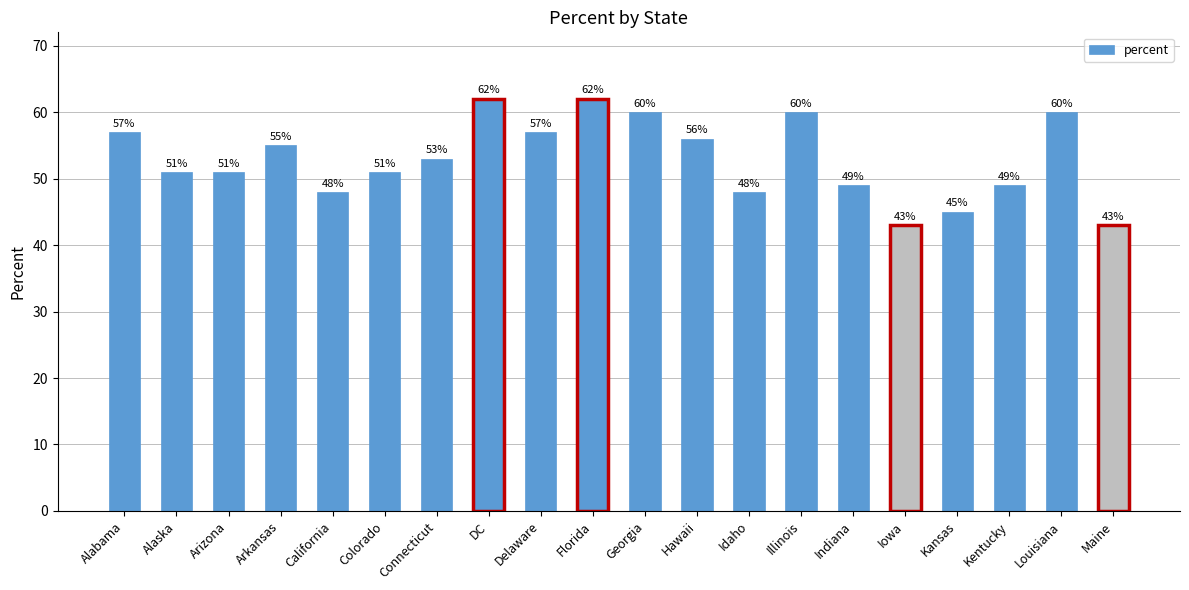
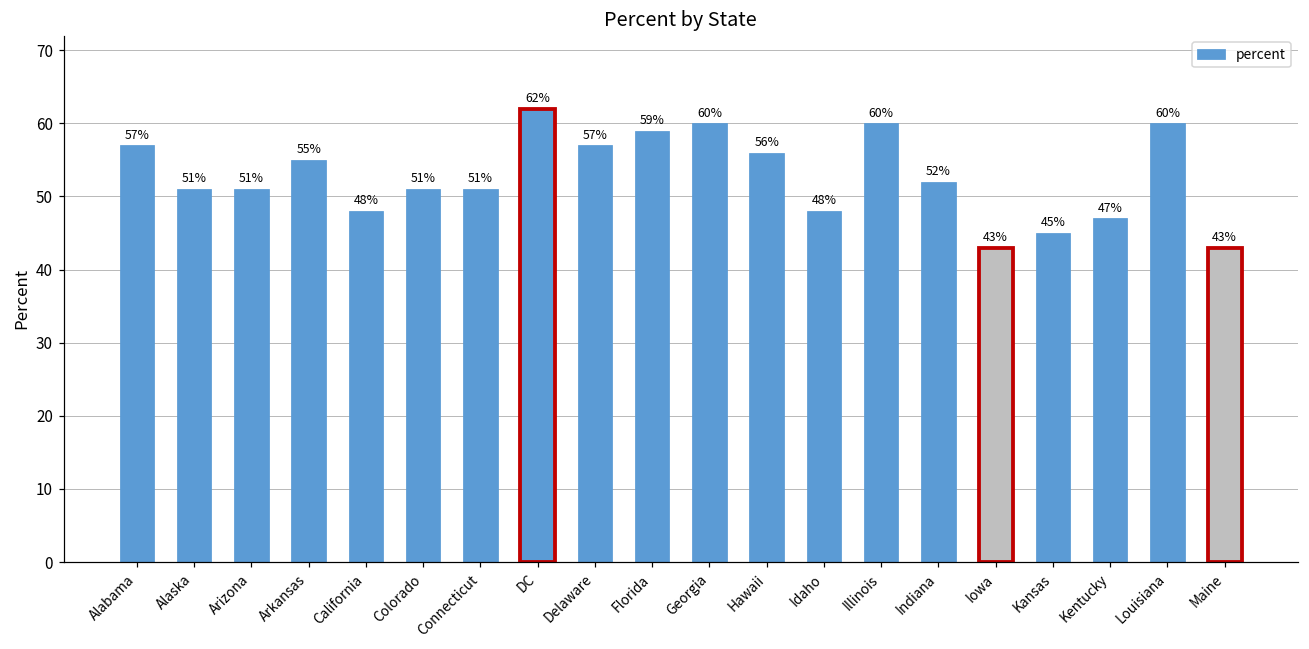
  {
    "Alabama": "57%",
    "Alaska": "51%",
    "Arizona": "51%",
    "Arkansas": "55%",
    "California": "48%",
    "Colorado": "51%",
-   "Connecticut": "53%",
+   "Connecticut": "51%",
    "DC": "62%",
    "Delaware": "57%",
-   "Florida": "62%",
+   "Florida": "59%",
    "Georgia": "60%",
    "Hawaii": "56%",
    "Idaho": "48%",
    "Illinois": "60%",
-   "Indiana": "49%",
+   "Indiana": "52%",
    "Iowa": "43%",
    "Kansas": "45%",
-   "Kentucky": "49%",
+   "Kentucky": "47%",
    "Louisiana": "60%",
    "Maine": "43%"
  }
